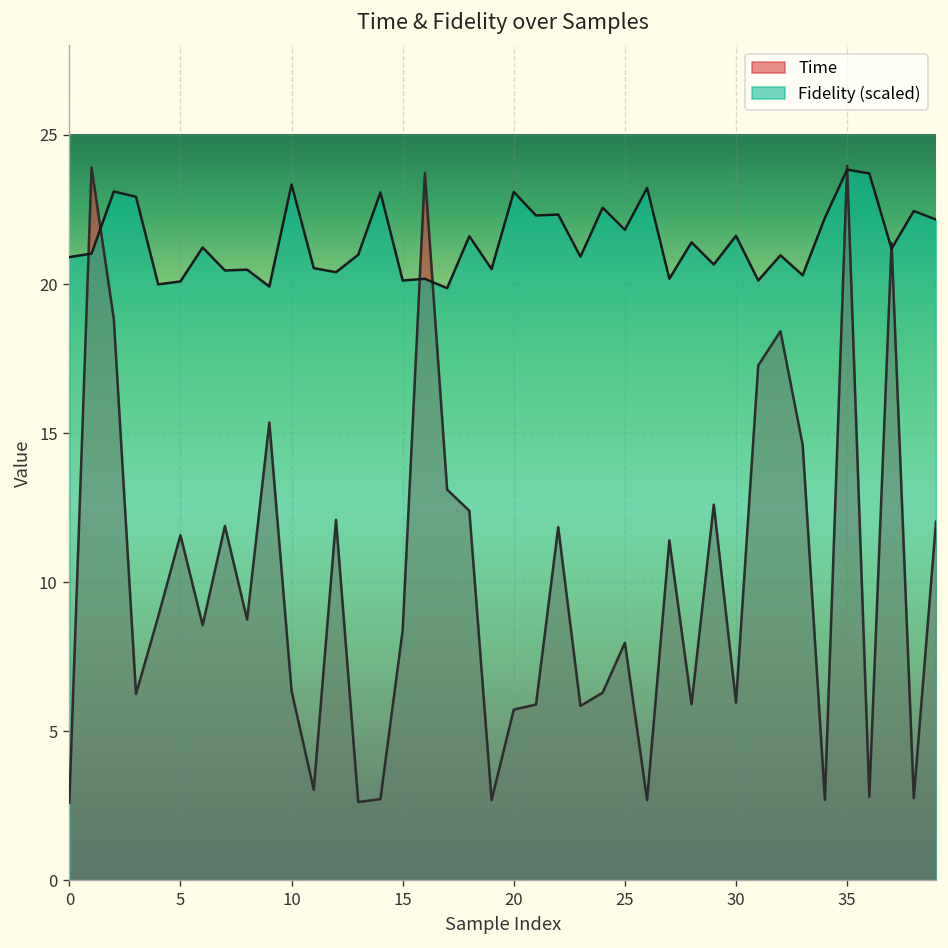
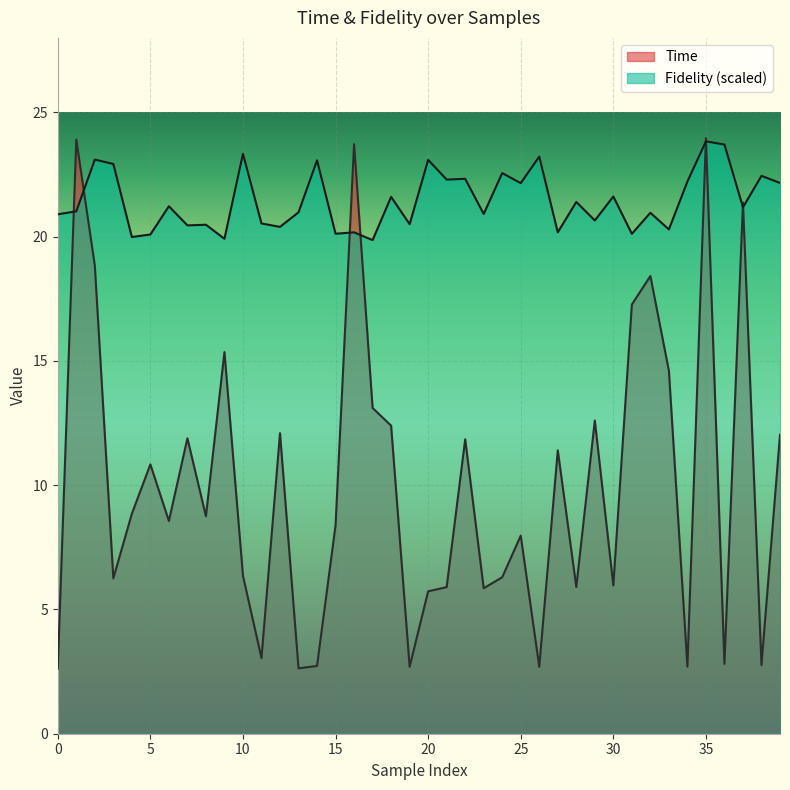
  {
    "Time": {
      "0": 2.6,
-     "5": 11.6,
+     "5": 10.8,
      "10": 6.4,
      "15": 8.4,
      "20": 5.7,
      "25": 8.0,
      "30": 6.0,
      "35": 24.0
    },
    "Fidelity (scaled)": {
      "0": 20.9,
      "5": 20.1,
      "10": 23.3,
      "15": 20.1,
      "20": 23.1,
-     "25": 21.8,
+     "25": 22.2,
      "30": 21.6,
      "35": 23.8
    }
  }
